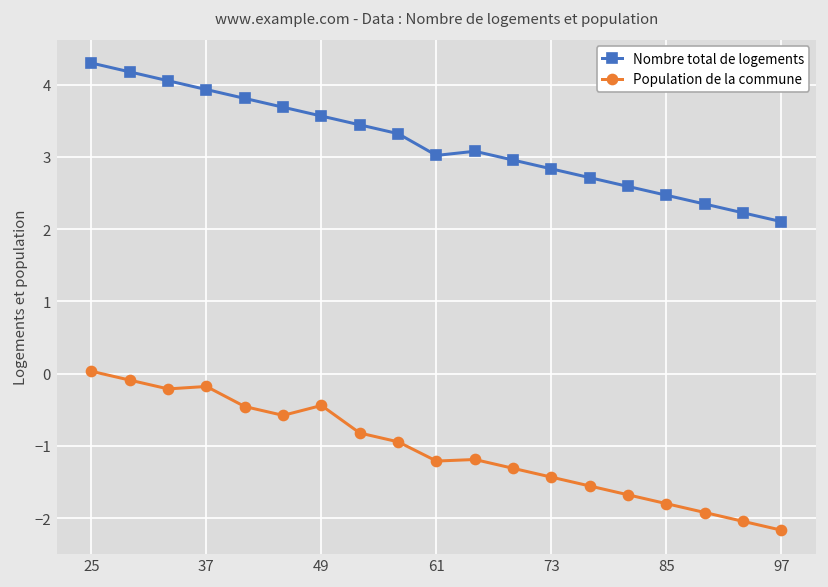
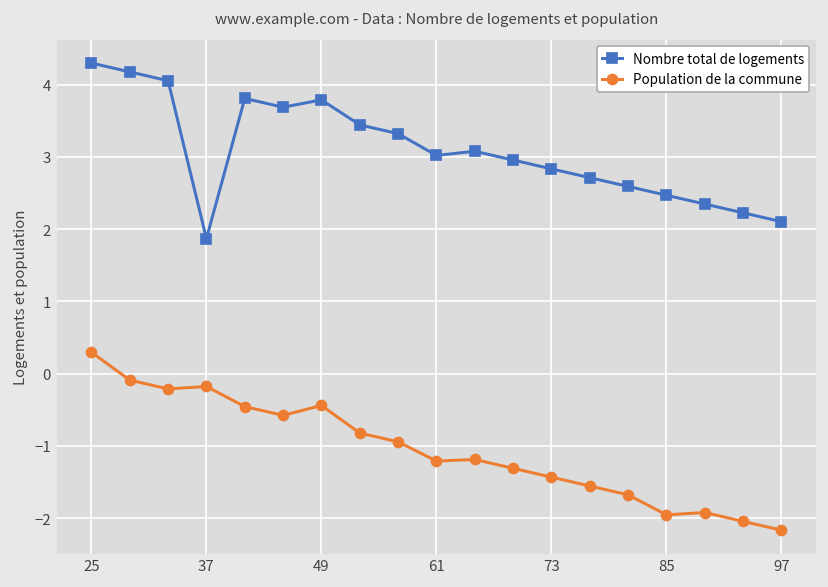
  {
    "Nombre total de logements": {
      "25": 4.3,
-     "37": 3.9,
-     "49": 3.6,
+     "37": 1.9,
+     "49": 3.8,
      "61": 3.0,
      "73": 2.8,
      "85": 2.5,
      "97": 2.1
    },
    "Population de la commune": {
-     "25": 0.0,
+     "25": 0.3,
      "37": -0.2,
      "49": -0.4,
      "61": -1.2,
      "73": -1.4,
-     "85": -1.8,
+     "85": -2.0,
      "97": -2.2
    }
  }
